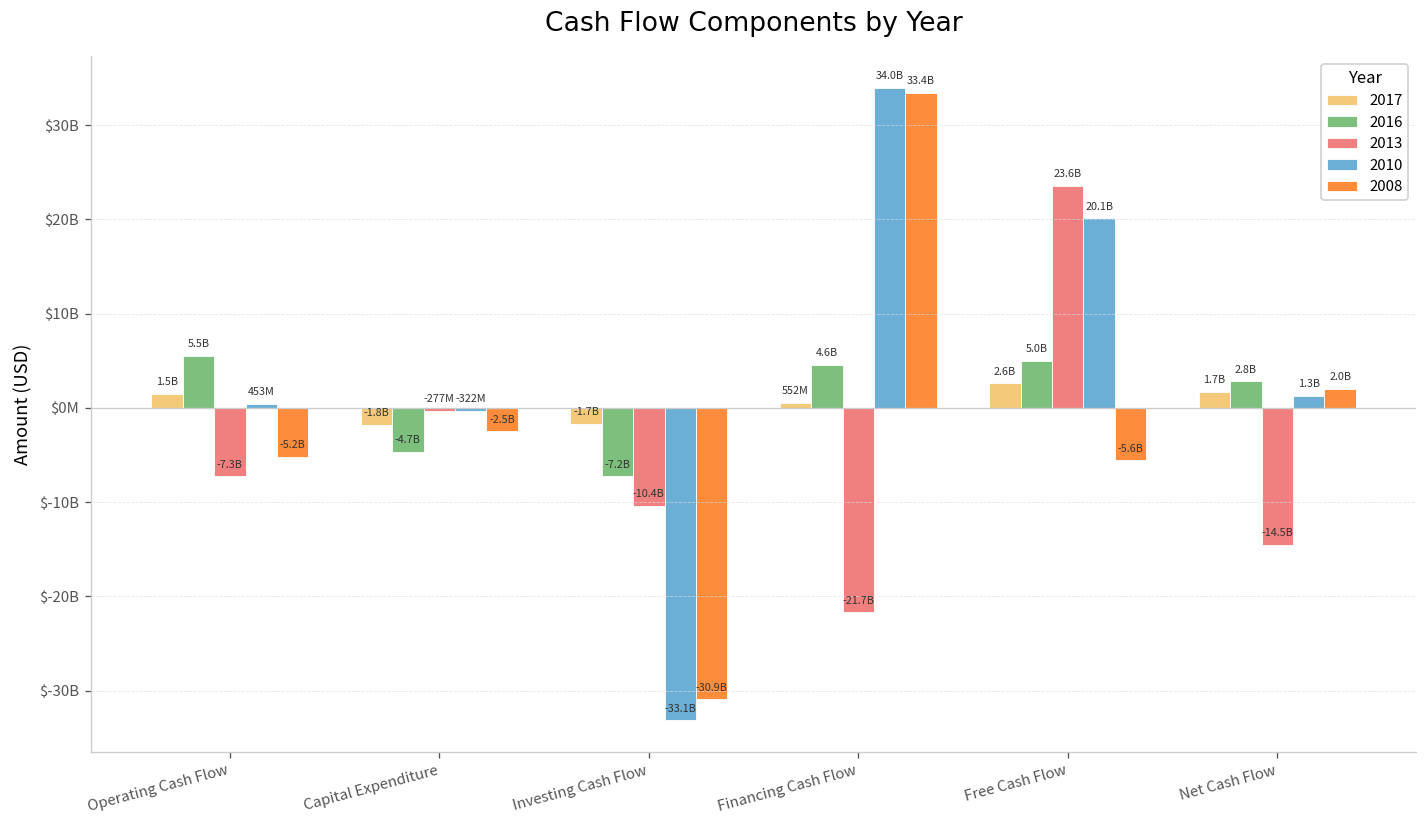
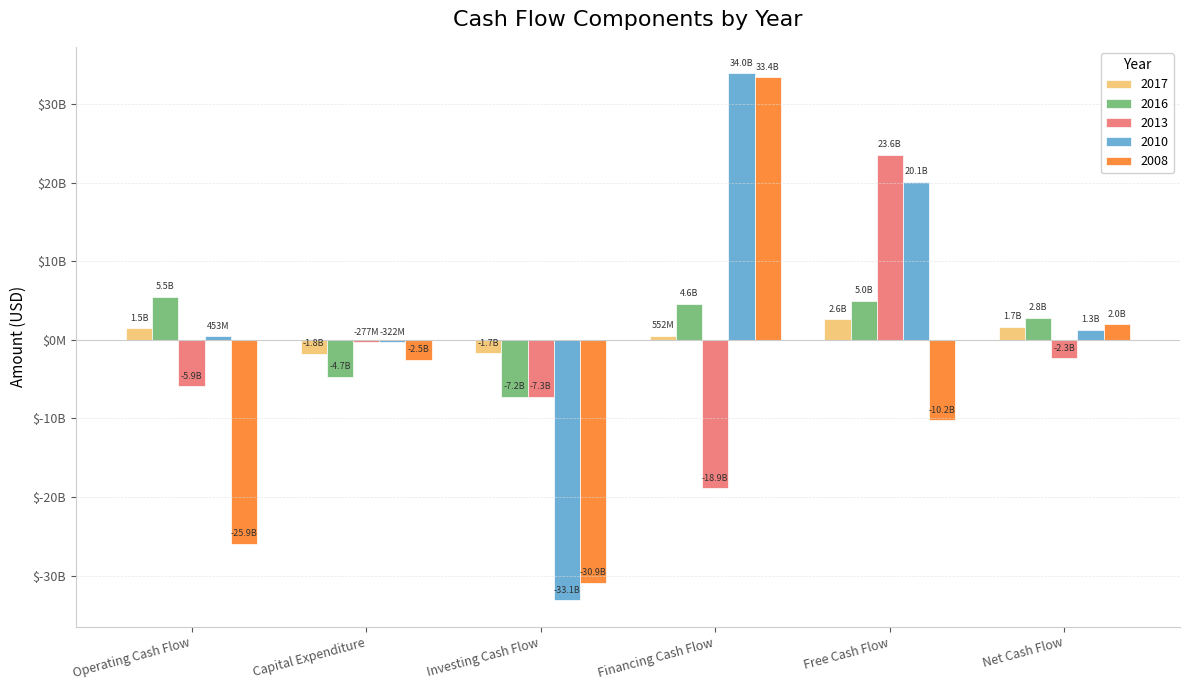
  {
    "2017": {
      "Operating Cash Flow": "1.5B",
      "Capital Expenditure": "-1.8B",
      "Investing Cash Flow": "-1.7B",
      "Financing Cash Flow": "552M",
      "Free Cash Flow": "2.6B",
      "Net Cash Flow": "1.7B"
    },
    "2016": {
      "Operating Cash Flow": "5.5B",
      "Capital Expenditure": "-4.7B",
      "Investing Cash Flow": "-7.2B",
      "Financing Cash Flow": "4.6B",
      "Free Cash Flow": "5.0B",
      "Net Cash Flow": "2.8B"
    },
    "2013": {
-     "Operating Cash Flow": "-7.3B",
+     "Operating Cash Flow": "-5.9B",
      "Capital Expenditure": "-277M",
-     "Investing Cash Flow": "-10.4B",
-     "Financing Cash Flow": "-21.7B",
+     "Investing Cash Flow": "-7.3B",
+     "Financing Cash Flow": "-18.9B",
      "Free Cash Flow": "23.6B",
-     "Net Cash Flow": "-14.5B"
+     "Net Cash Flow": "-2.3B"
    },
    "2010": {
      "Operating Cash Flow": "453M",
      "Capital Expenditure": "-322M",
      "Investing Cash Flow": "-33.1B",
      "Financing Cash Flow": "34.0B",
      "Free Cash Flow": "20.1B",
      "Net Cash Flow": "1.3B"
    },
    "2008": {
-     "Operating Cash Flow": "-5.2B",
+     "Operating Cash Flow": "-25.9B",
      "Capital Expenditure": "-2.5B",
      "Investing Cash Flow": "-30.9B",
      "Financing Cash Flow": "33.4B",
-     "Free Cash Flow": "-5.6B",
+     "Free Cash Flow": "-10.2B",
      "Net Cash Flow": "2.0B"
    }
  }
